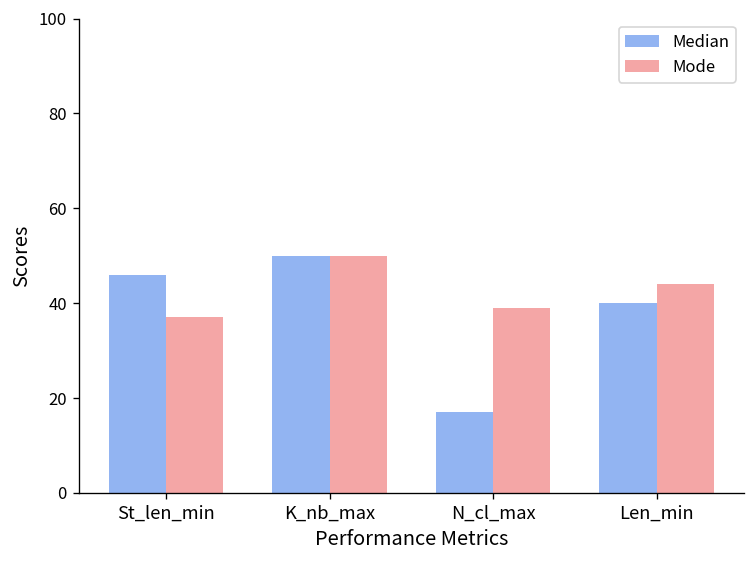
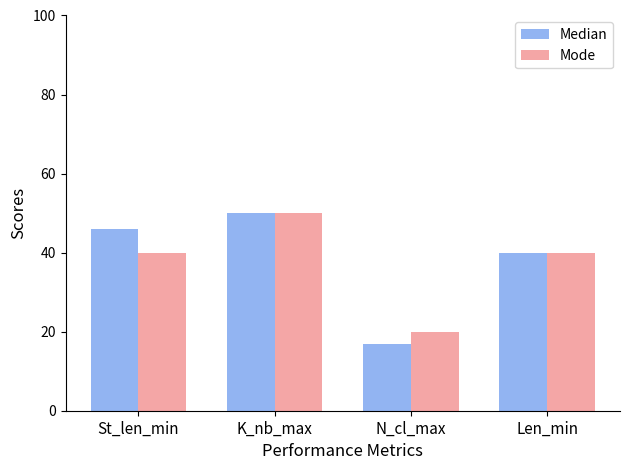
  {
    "Median": {
      "St_len_min": 46,
      "K_nb_max": 50,
      "N_cl_max": 17,
      "Len_min": 40
    },
    "Mode": {
-     "St_len_min": 37,
+     "St_len_min": 40,
      "K_nb_max": 50,
-     "N_cl_max": 39,
-     "Len_min": 44
+     "N_cl_max": 20,
+     "Len_min": 40
    }
  }
